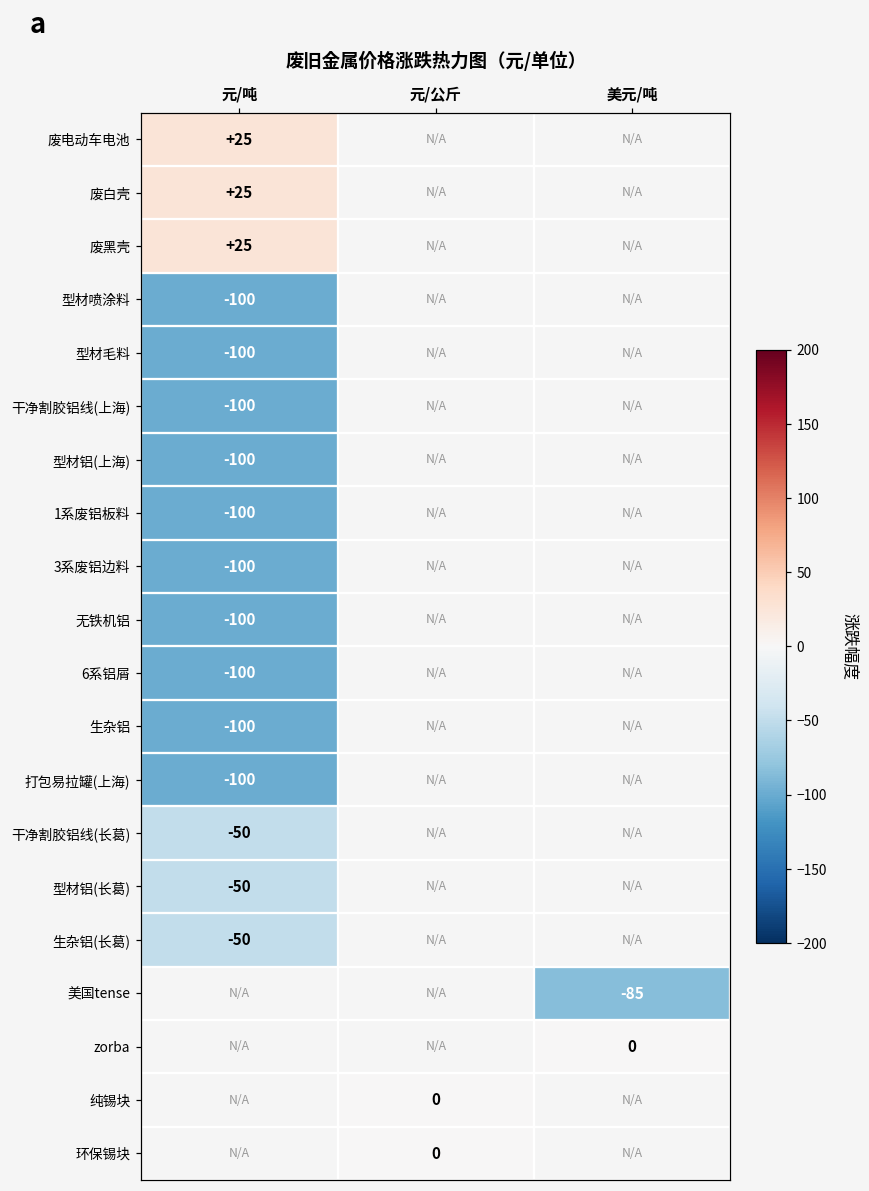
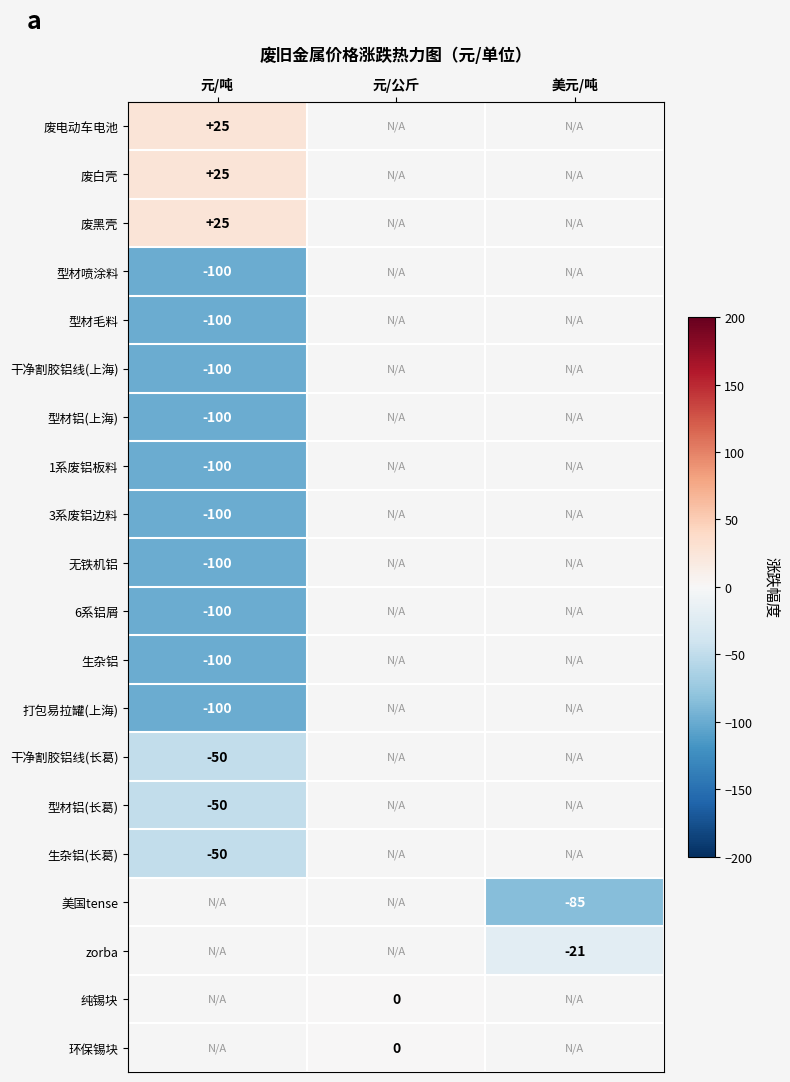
  {
    "废电动车电池": {
      "元/吨": "+25"
    },
    "废白壳": {
      "元/吨": "+25"
    },
    "废黑壳": {
      "元/吨": "+25"
    },
    "型材喷涂料": {
      "元/吨": "-100"
    },
    "型材毛料": {
      "元/吨": "-100"
    },
    "干净割胶铝线(上海)": {
      "元/吨": "-100"
    },
    "型材铝(上海)": {
      "元/吨": "-100"
    },
    "1系废铝板料": {
      "元/吨": "-100"
    },
    "3系废铝边料": {
      "元/吨": "-100"
    },
    "无铁机铝": {
      "元/吨": "-100"
    },
    "6系铝屑": {
      "元/吨": "-100"
    },
    "生杂铝": {
      "元/吨": "-100"
    },
    "打包易拉罐(上海)": {
      "元/吨": "-100"
    },
    "干净割胶铝线(长葛)": {
      "元/吨": "-50"
    },
    "型材铝(长葛)": {
      "元/吨": "-50"
    },
    "生杂铝(长葛)": {
      "元/吨": "-50"
    },
    "美国tense": {
      "美元/吨": "-85"
    },
    "zorba": {
-     "美元/吨": "0"
+     "美元/吨": "-21"
    },
    "纯锡块": {
      "元/公斤": "0"
    },
    "环保锡块": {
      "元/公斤": "0"
    }
  }
